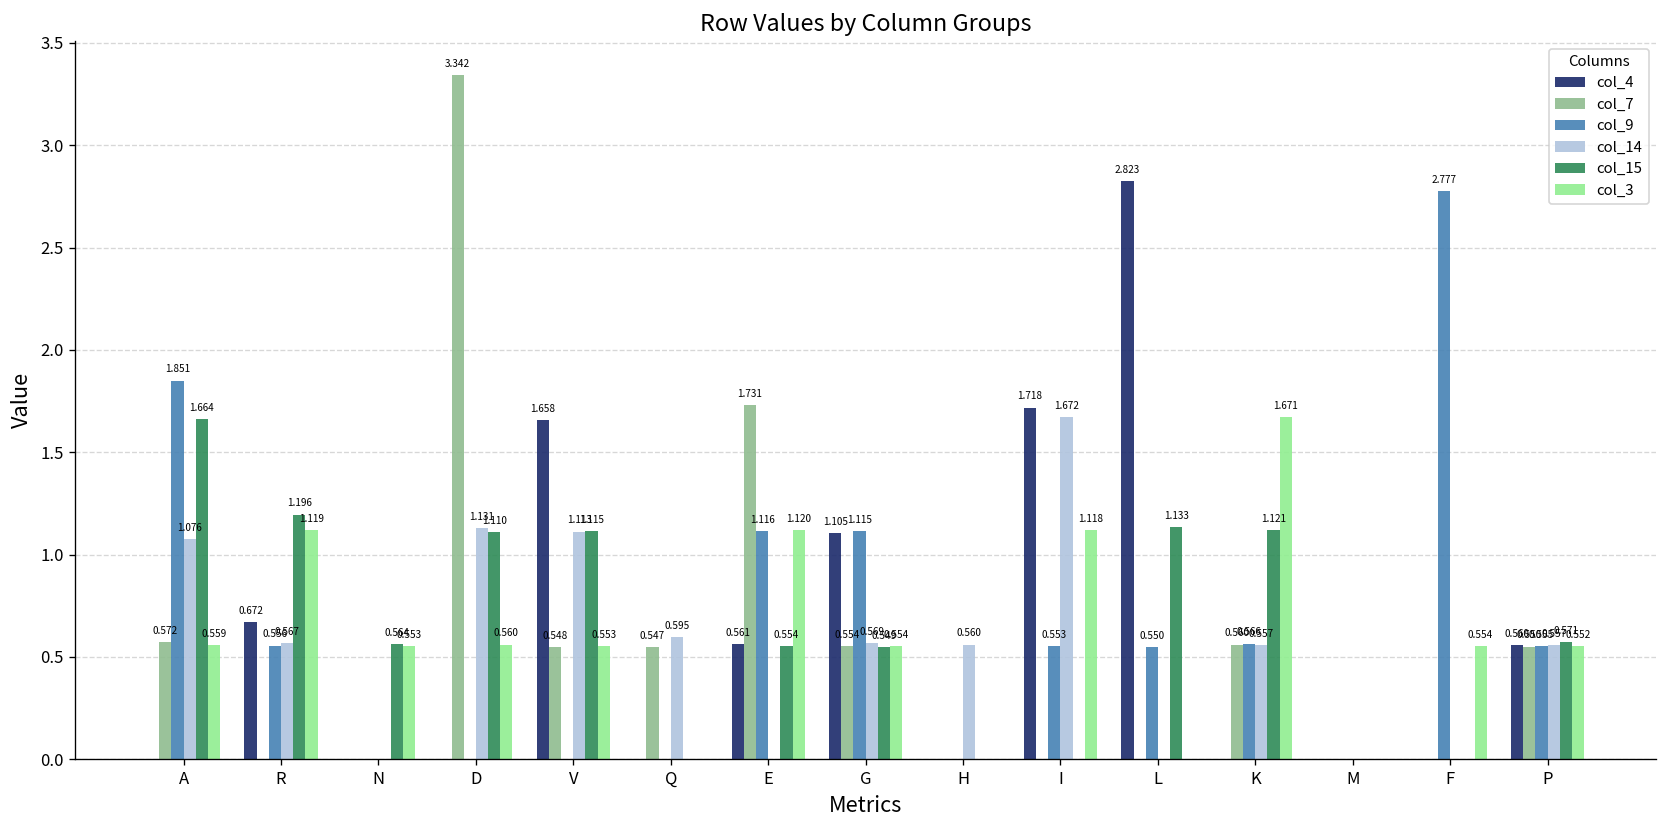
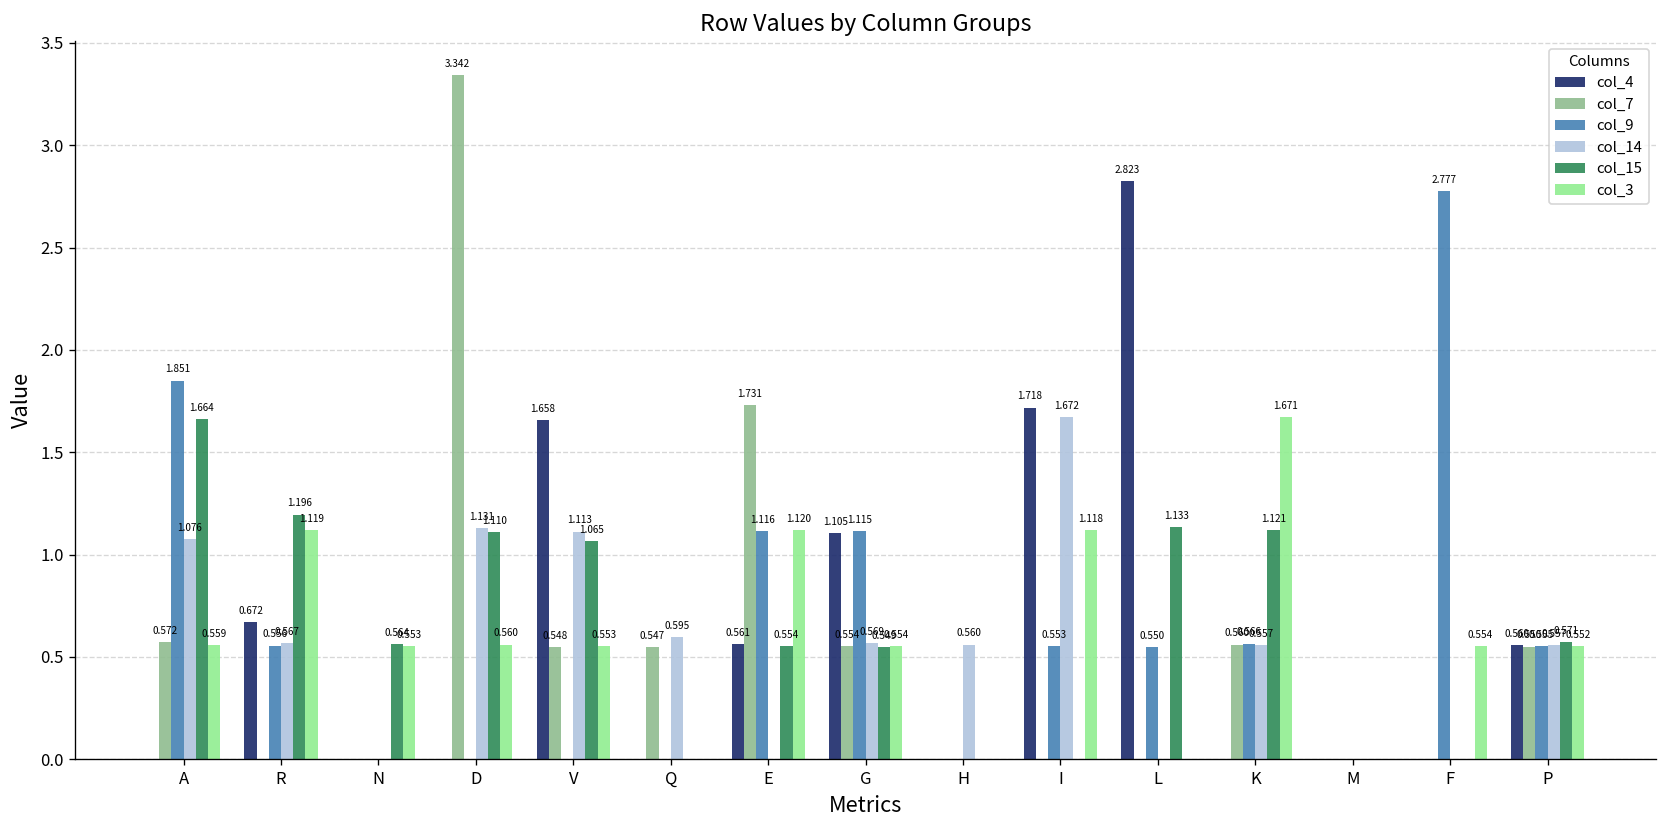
  {
    "col_4": {
      "R": 0.672,
      "V": 1.658,
      "E": 0.561,
      "G": 1.105,
      "I": 1.718,
      "L": 2.823
    },
    "col_9": {
      "A": 1.851,
      "E": 1.116,
      "G": 1.115,
      "I": 0.553,
      "L": 0.550,
      "F": 2.777
    },
    "col_14": {
      "A": 1.076,
      "Q": 0.595,
      "H": 0.560,
      "I": 1.672
    },
    "col_15": {
      "A": 1.664,
      "R": 1.196,
-     "V": 1.115,
+     "V": 1.065,
      "E": 0.554,
      "L": 1.133,
      "K": 1.121
    }
  }
